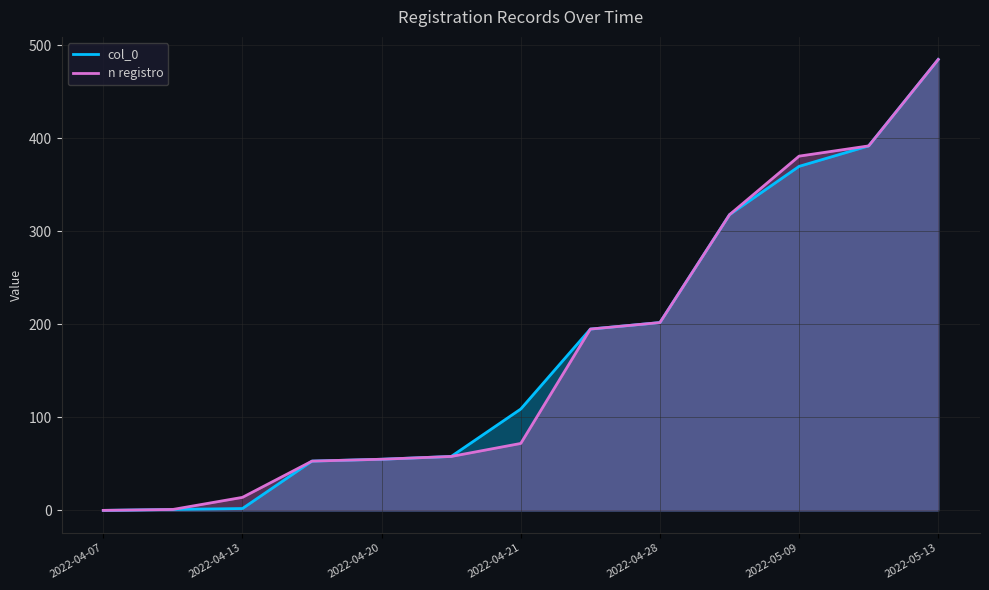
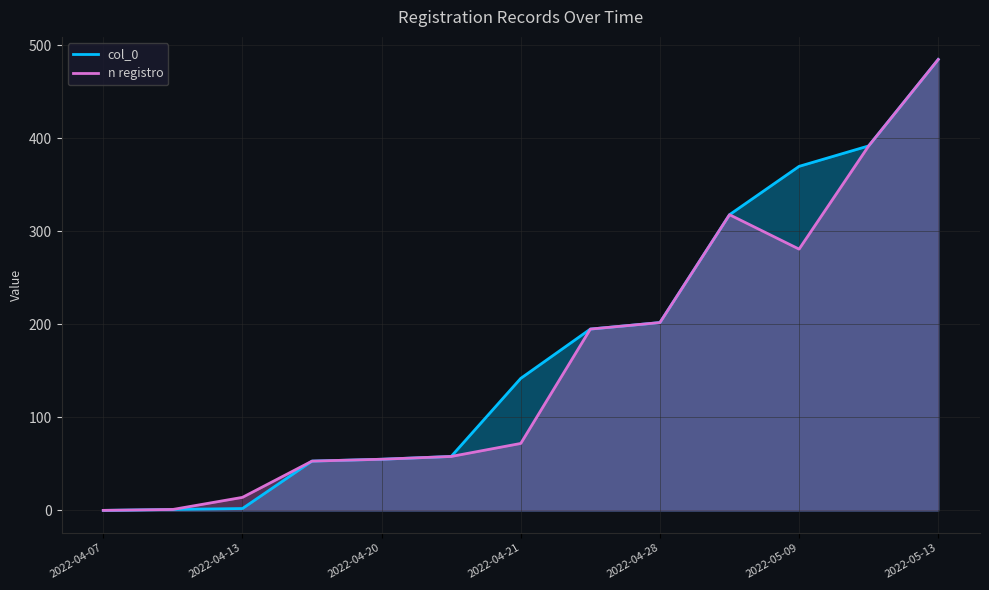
  {
    "col_0": {
      "2022-04-13": 0,
-     "2022-04-21": 110,
+     "2022-04-21": 140,
      "2022-05-09": 370
    },
    "n registro": {
      "2022-04-13": 10,
      "2022-04-21": 70,
-     "2022-05-09": 380
+     "2022-05-09": 280
    }
  }
